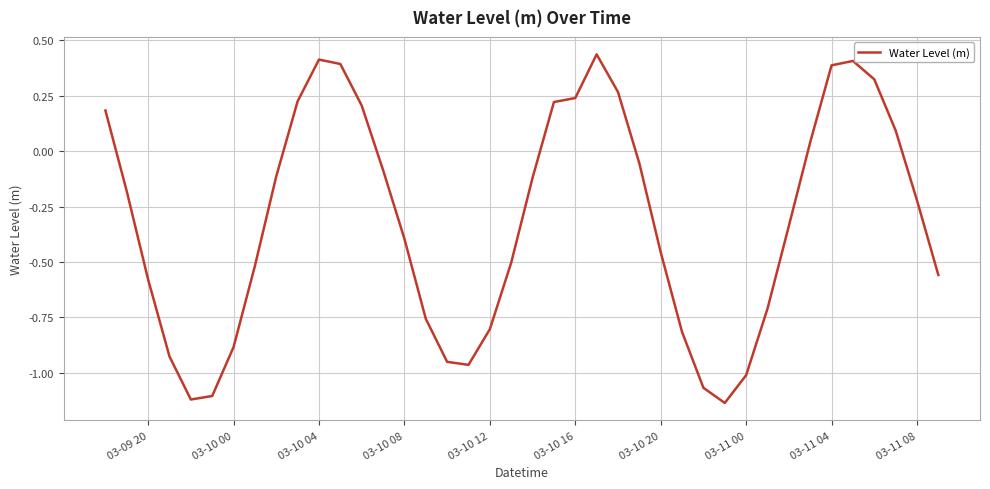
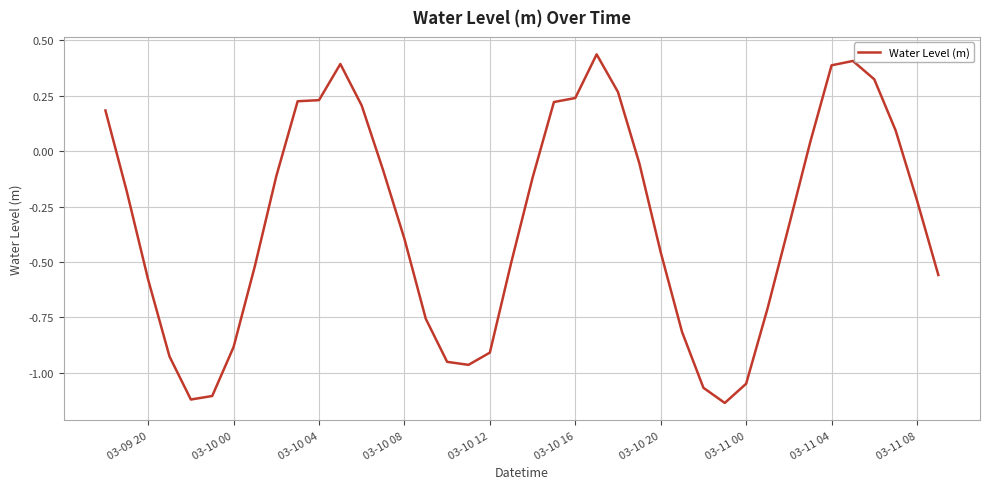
  {
    "03-09 20": -0.58,
    "03-10 00": -0.88,
-   "03-10 04": 0.41,
+   "03-10 04": 0.23,
    "03-10 08": -0.40,
-   "03-10 12": -0.80,
+   "03-10 12": -0.91,
    "03-10 16": 0.24,
    "03-10 20": -0.46,
-   "03-11 00": -1.01,
+   "03-11 00": -1.05,
    "03-11 04": 0.39,
    "03-11 08": -0.22
  }
